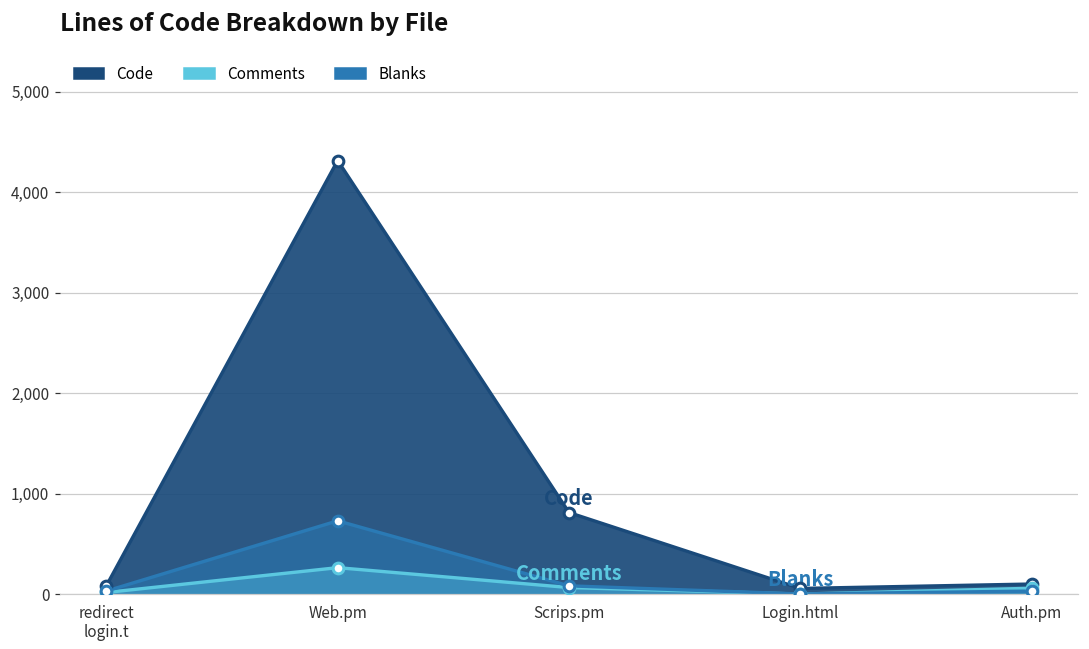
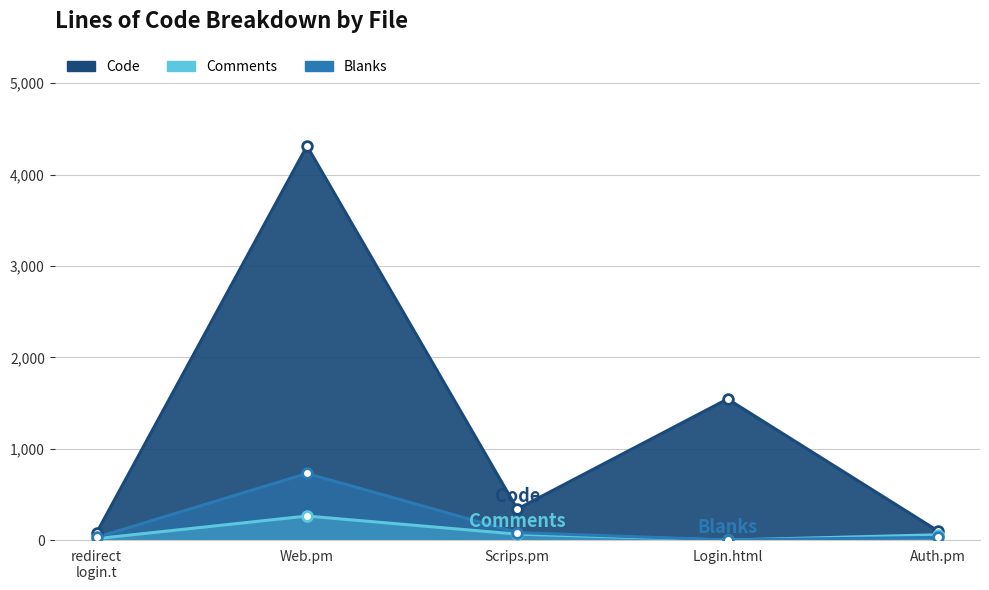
  {
    "Code": {
-     "Scrips.pm": "800",
-     "Login.html": "100"
+     "Scrips.pm": "300",
+     "Login.html": "1,500"
    }
  }
